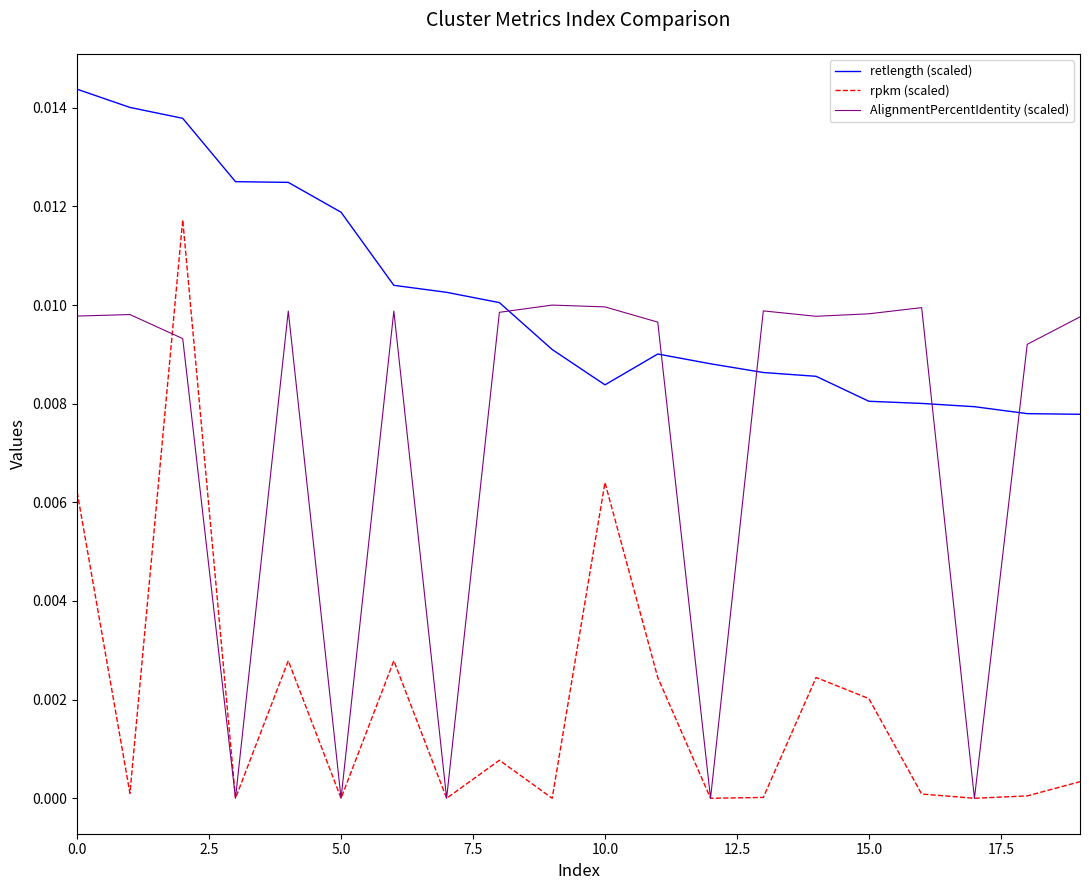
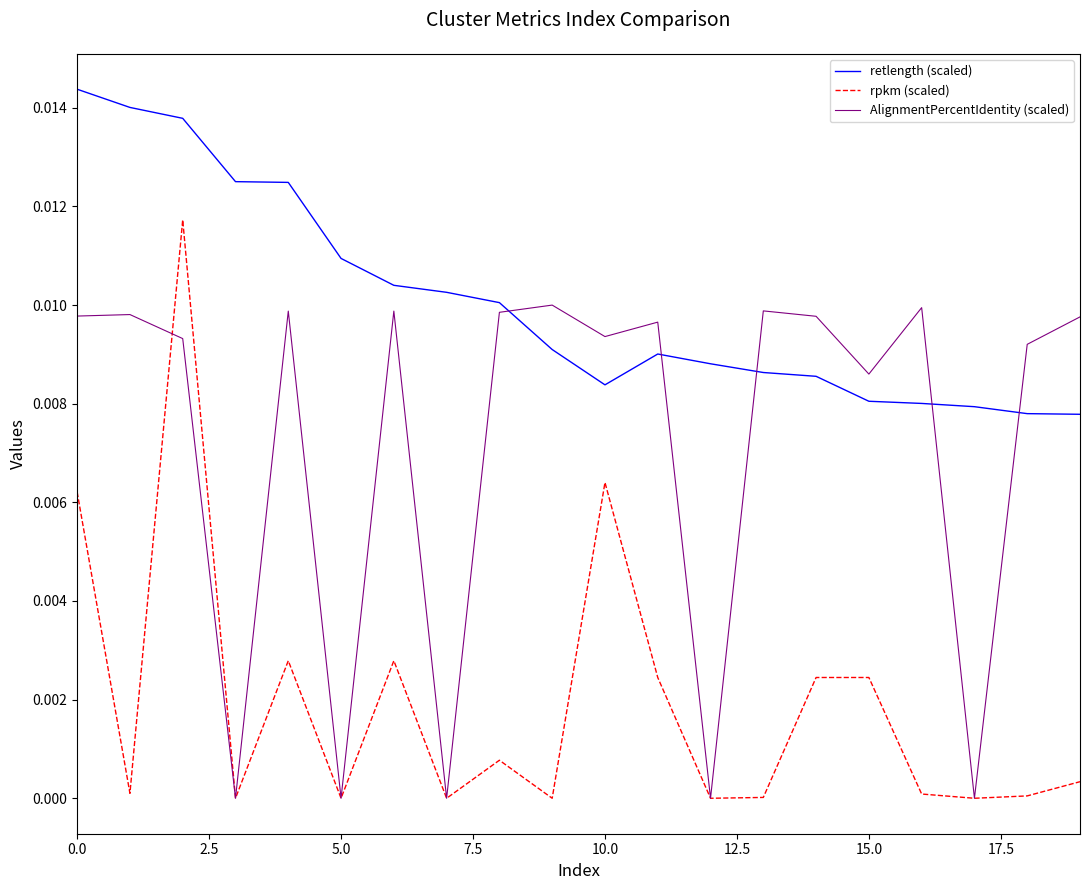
  {
    "retlength (scaled)": {
      "0.0": 0.0144,
-     "5.0": 0.0119,
+     "5.0": 0.0109,
      "10.0": 0.0084,
      "15.0": 0.0081
    },
    "rpkm (scaled)": {
      "0.0": 0.0062,
      "10.0": 0.0064,
-     "15.0": 0.0020
+     "15.0": 0.0024
    },
    "AlignmentPercentIdentity (scaled)": {
      "0.0": 0.0098,
-     "10.0": 0.0100,
-     "15.0": 0.0098
+     "10.0": 0.0094,
+     "15.0": 0.0086
    }
  }
